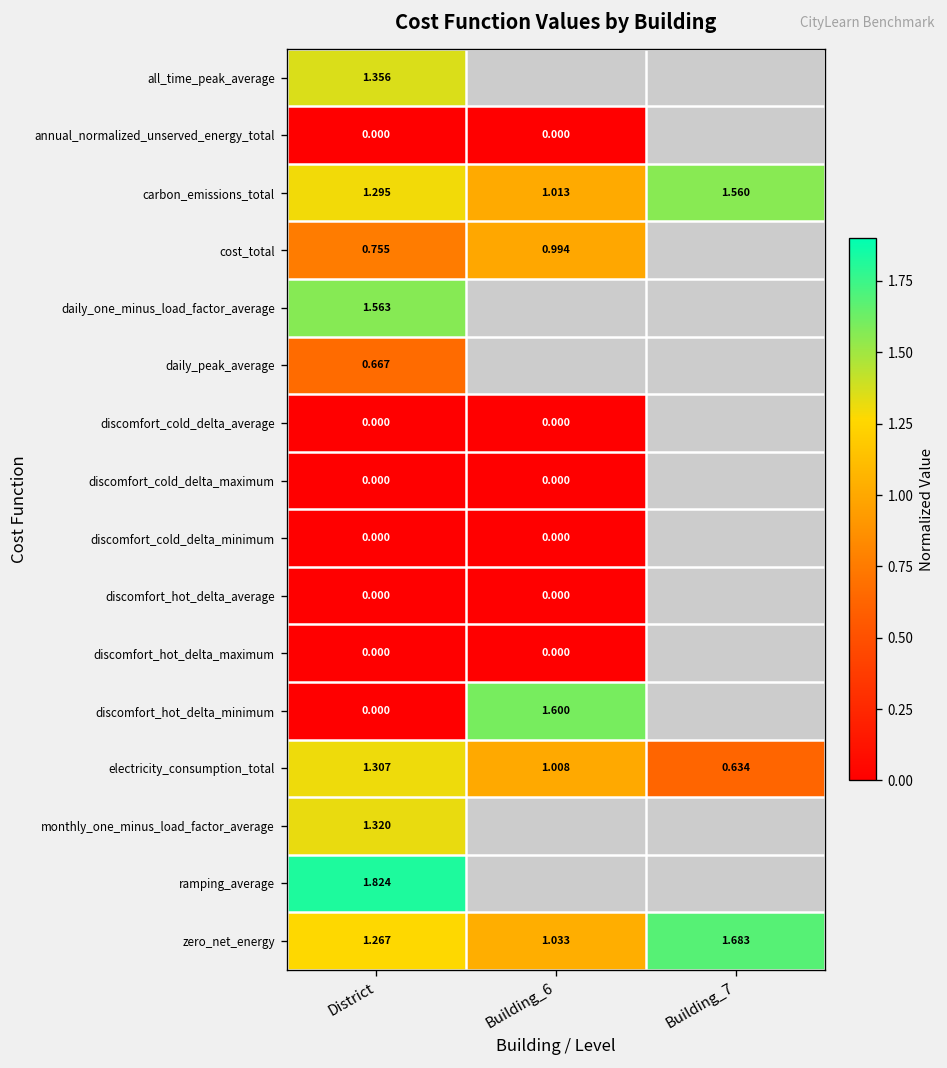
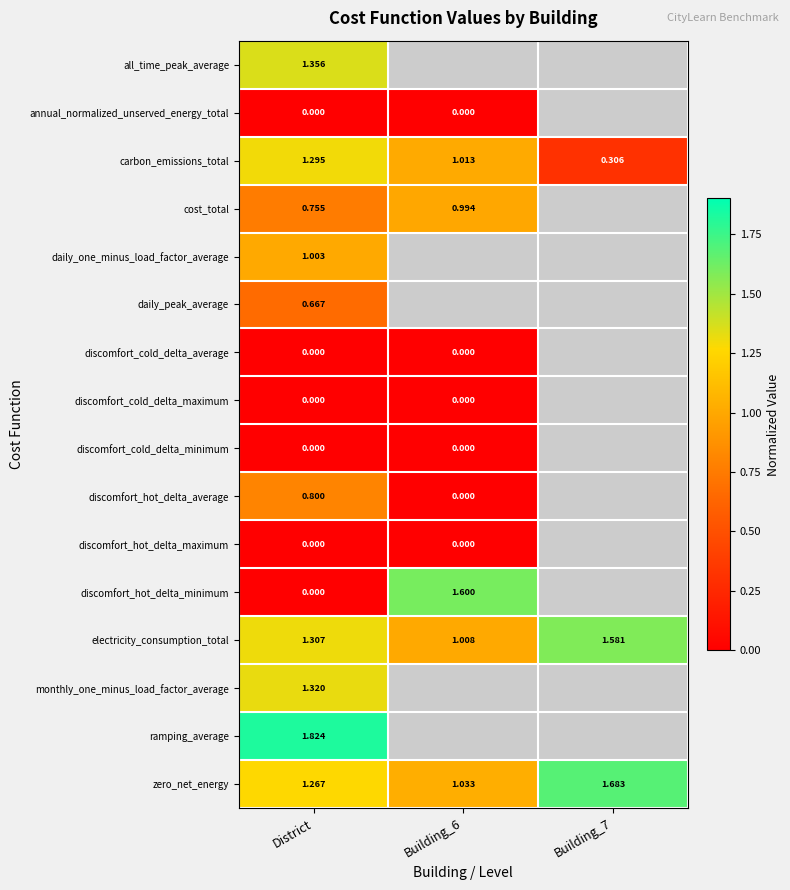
  {
    "all_time_peak_average": {
      "District": 1.356
    },
    "annual_normalized_unserved_energy_total": {
      "District": 0.000,
      "Building_6": 0.000
    },
    "carbon_emissions_total": {
      "District": 1.295,
      "Building_6": 1.013,
-     "Building_7": 1.560
+     "Building_7": 0.306
    },
    "cost_total": {
      "District": 0.755,
      "Building_6": 0.994
    },
    "daily_one_minus_load_factor_average": {
-     "District": 1.563
+     "District": 1.003
    },
    "daily_peak_average": {
      "District": 0.667
    },
    "discomfort_cold_delta_average": {
      "District": 0.000,
      "Building_6": 0.000
    },
    "discomfort_cold_delta_maximum": {
      "District": 0.000,
      "Building_6": 0.000
    },
    "discomfort_cold_delta_minimum": {
      "District": 0.000,
      "Building_6": 0.000
    },
    "discomfort_hot_delta_average": {
-     "District": 0.000,
+     "District": 0.800,
      "Building_6": 0.000
    },
    "discomfort_hot_delta_maximum": {
      "District": 0.000,
      "Building_6": 0.000
    },
    "discomfort_hot_delta_minimum": {
      "District": 0.000,
      "Building_6": 1.600
    },
    "electricity_consumption_total": {
      "District": 1.307,
      "Building_6": 1.008,
-     "Building_7": 0.634
+     "Building_7": 1.581
    },
    "monthly_one_minus_load_factor_average": {
      "District": 1.320
    },
    "ramping_average": {
      "District": 1.824
    },
    "zero_net_energy": {
      "District": 1.267,
      "Building_6": 1.033,
      "Building_7": 1.683
    }
  }
